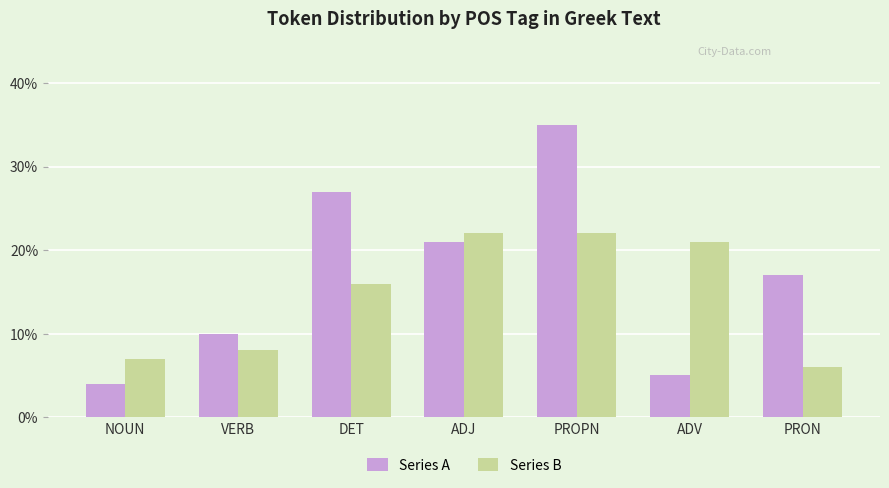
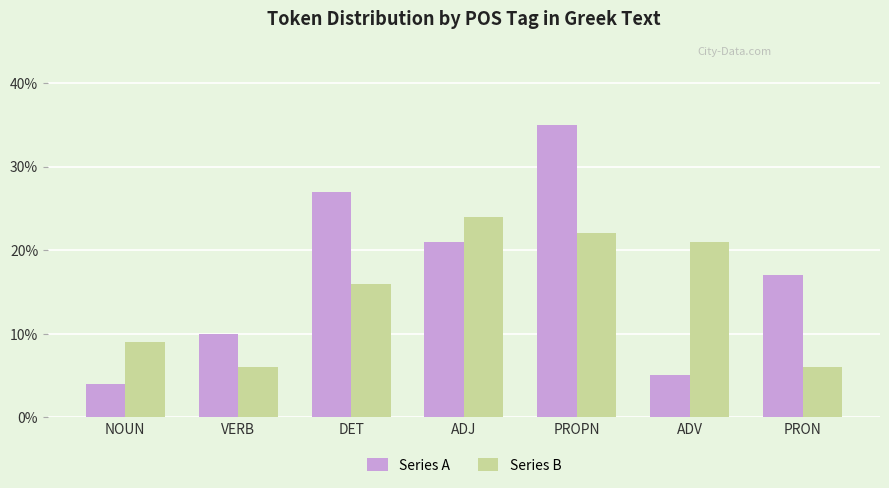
  {
    "Series A": {
      "NOUN": "4%",
      "VERB": "10%",
      "DET": "27%",
      "ADJ": "21%",
      "PROPN": "35%",
      "ADV": "5%",
      "PRON": "17%"
    },
    "Series B": {
-     "NOUN": "7%",
-     "VERB": "8%",
+     "NOUN": "9%",
+     "VERB": "6%",
      "DET": "16%",
-     "ADJ": "22%",
+     "ADJ": "24%",
      "PROPN": "22%",
      "ADV": "21%",
      "PRON": "6%"
    }
  }
